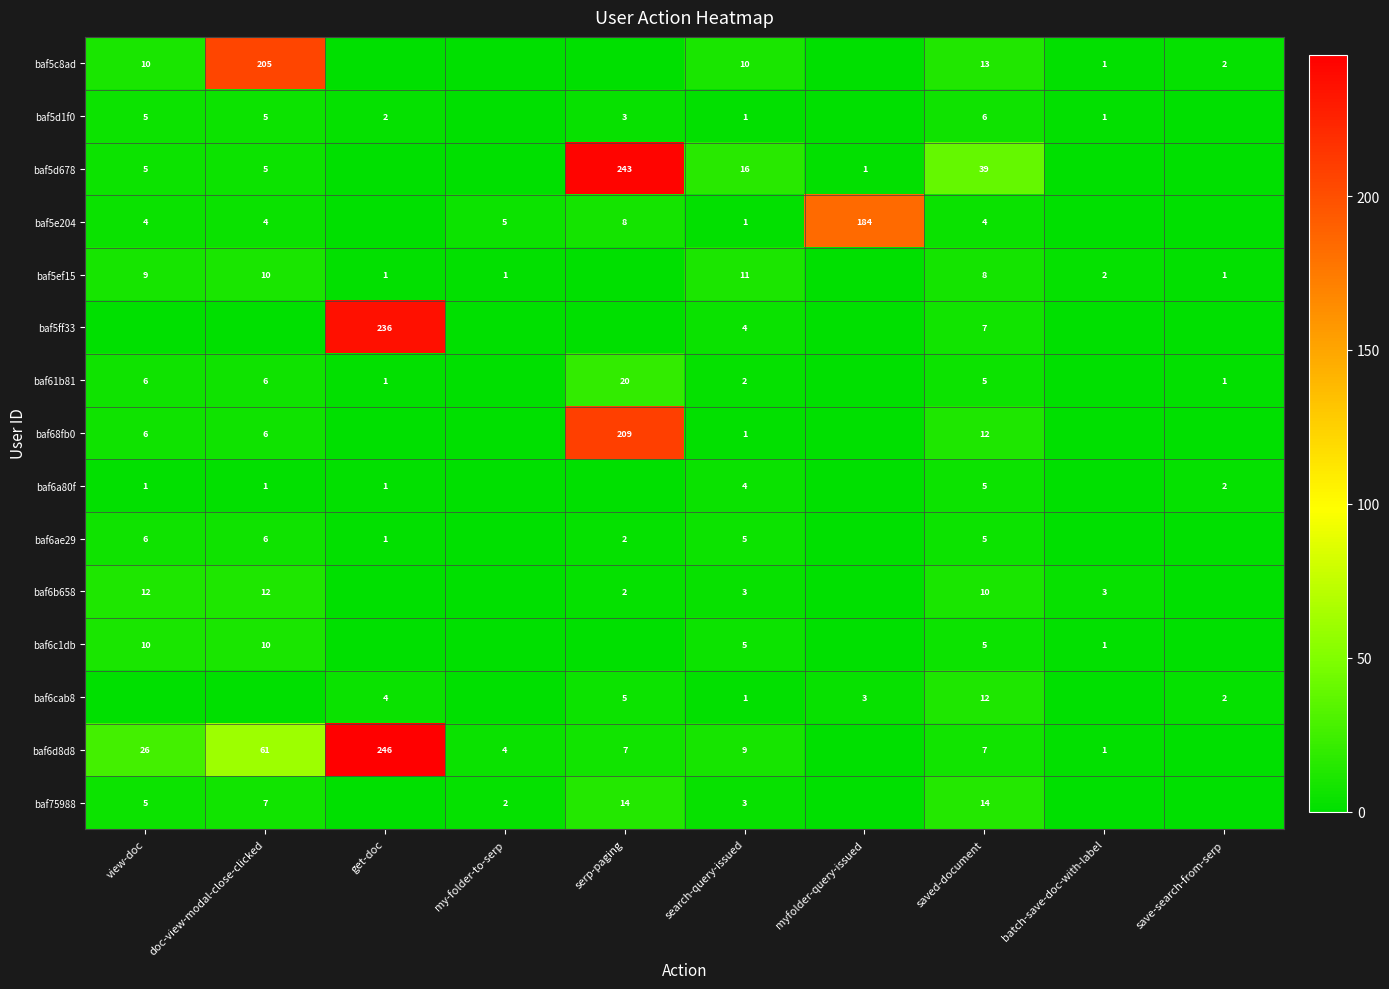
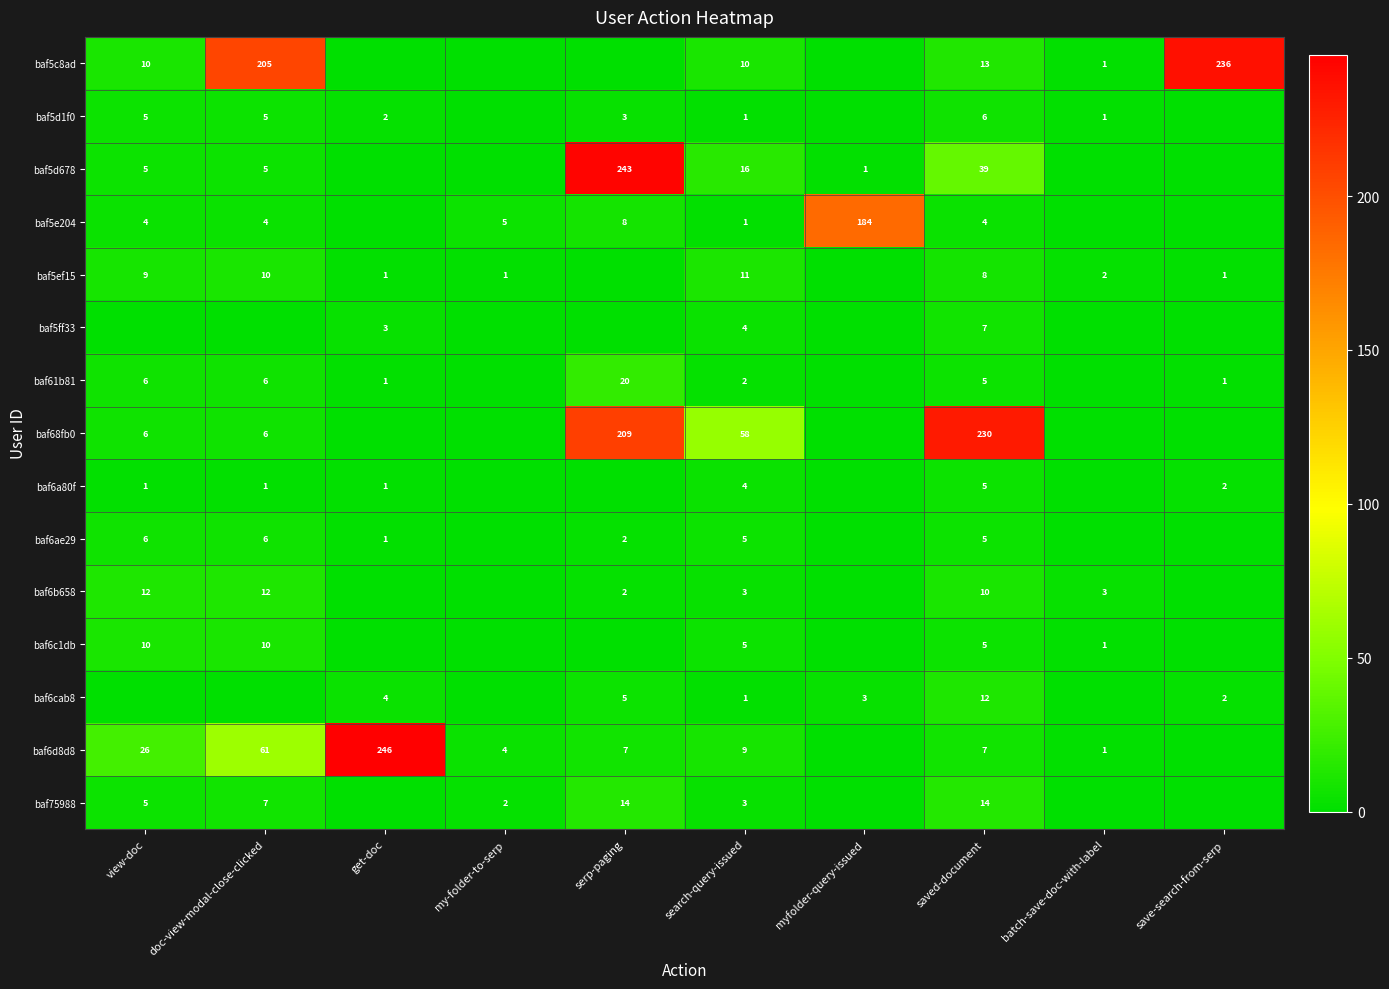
  {
    "baf5c8ad": {
      "view-doc": 10,
      "doc-view-modal-close-clicked": 205,
      "search-query-issued": 10,
      "saved-document": 13,
      "batch-save-doc-with-label": 1,
-     "save-search-from-serp": 2
+     "save-search-from-serp": 236
    },
    "baf5d1f0": {
      "view-doc": 5,
      "doc-view-modal-close-clicked": 5,
      "get-doc": 2,
      "serp-paging": 3,
      "search-query-issued": 1,
      "saved-document": 6,
      "batch-save-doc-with-label": 1
    },
    "baf5d678": {
      "view-doc": 5,
      "doc-view-modal-close-clicked": 5,
      "serp-paging": 243,
      "search-query-issued": 16,
      "myfolder-query-issued": 1,
      "saved-document": 39
    },
    "baf5e204": {
      "view-doc": 4,
      "doc-view-modal-close-clicked": 4,
      "my-folder-to-serp": 5,
      "serp-paging": 8,
      "search-query-issued": 1,
      "myfolder-query-issued": 184,
      "saved-document": 4
    },
    "baf5ef15": {
      "view-doc": 9,
      "doc-view-modal-close-clicked": 10,
      "get-doc": 1,
      "my-folder-to-serp": 1,
      "search-query-issued": 11,
      "saved-document": 8,
      "batch-save-doc-with-label": 2,
      "save-search-from-serp": 1
    },
    "baf5ff33": {
-     "get-doc": 236,
+     "get-doc": 3,
      "search-query-issued": 4,
      "saved-document": 7
    },
    "baf61b81": {
      "view-doc": 6,
      "doc-view-modal-close-clicked": 6,
      "get-doc": 1,
      "serp-paging": 20,
      "search-query-issued": 2,
      "saved-document": 5,
      "save-search-from-serp": 1
    },
    "baf68fb0": {
      "view-doc": 6,
      "doc-view-modal-close-clicked": 6,
      "serp-paging": 209,
-     "search-query-issued": 1,
-     "saved-document": 12
+     "search-query-issued": 58,
+     "saved-document": 230
    },
    "baf6a80f": {
      "view-doc": 1,
      "doc-view-modal-close-clicked": 1,
      "get-doc": 1,
      "search-query-issued": 4,
      "saved-document": 5,
      "save-search-from-serp": 2
    },
    "baf6ae29": {
      "view-doc": 6,
      "doc-view-modal-close-clicked": 6,
      "get-doc": 1,
      "serp-paging": 2,
      "search-query-issued": 5,
      "saved-document": 5
    },
    "baf6b658": {
      "view-doc": 12,
      "doc-view-modal-close-clicked": 12,
      "serp-paging": 2,
      "search-query-issued": 3,
      "saved-document": 10,
      "batch-save-doc-with-label": 3
    },
    "baf6c1db": {
      "view-doc": 10,
      "doc-view-modal-close-clicked": 10,
      "search-query-issued": 5,
      "saved-document": 5,
      "batch-save-doc-with-label": 1
    },
    "baf6cab8": {
      "get-doc": 4,
      "serp-paging": 5,
      "search-query-issued": 1,
      "myfolder-query-issued": 3,
      "saved-document": 12,
      "save-search-from-serp": 2
    },
    "baf6d8d8": {
      "view-doc": 26,
      "doc-view-modal-close-clicked": 61,
      "get-doc": 246,
      "my-folder-to-serp": 4,
      "serp-paging": 7,
      "search-query-issued": 9,
      "saved-document": 7,
      "batch-save-doc-with-label": 1
    },
    "baf75988": {
      "view-doc": 5,
      "doc-view-modal-close-clicked": 7,
      "my-folder-to-serp": 2,
      "serp-paging": 14,
      "search-query-issued": 3,
      "saved-document": 14
    }
  }
